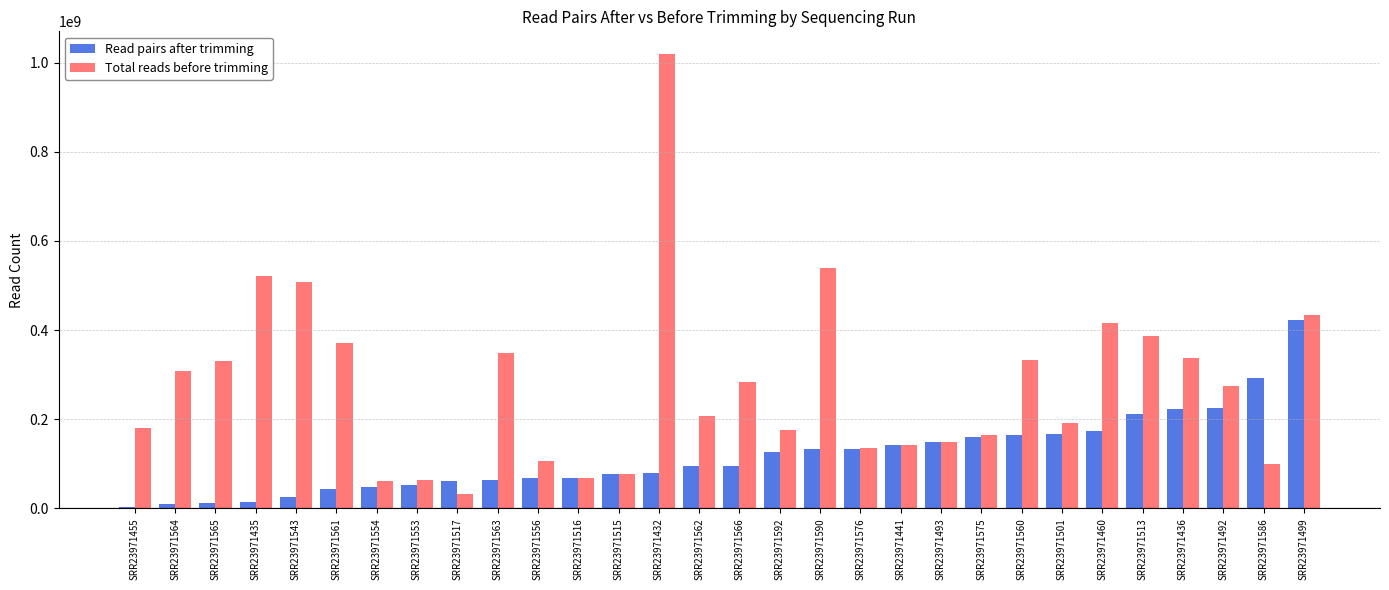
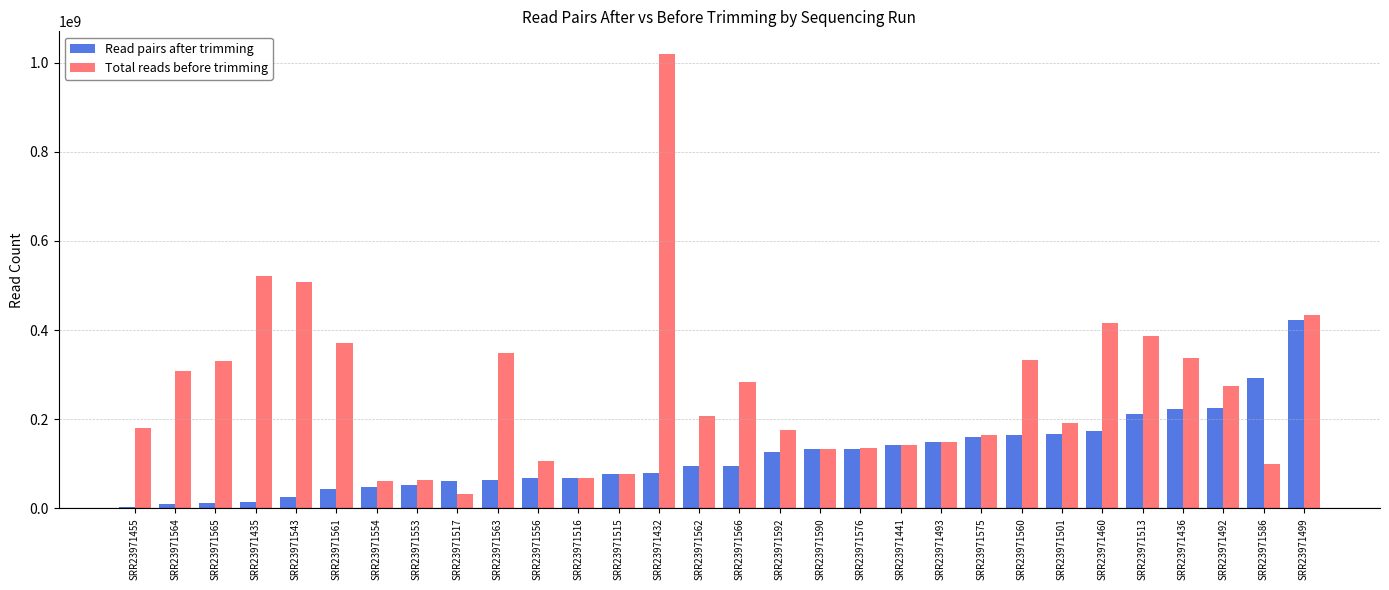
  {
    "Read pairs after trimming": {
      "SRR23971564": 10000000,
      "SRR23971565": 10000000,
      "SRR23971435": 10000000,
      "SRR23971543": 30000000,
      "SRR23971561": 40000000,
      "SRR23971554": 50000000,
      "SRR23971553": 50000000,
      "SRR23971517": 60000000,
      "SRR23971563": 60000000,
      "SRR23971556": 70000000,
      "SRR23971516": 70000000,
      "SRR23971515": 80000000,
      "SRR23971432": 80000000,
      "SRR23971562": 90000000,
      "SRR23971566": 100000000,
      "SRR23971592": 130000000,
      "SRR23971590": 130000000,
      "SRR23971576": 130000000,
      "SRR23971441": 140000000,
      "SRR23971493": 150000000,
      "SRR23971575": 160000000,
      "SRR23971560": 170000000,
      "SRR23971501": 170000000,
      "SRR23971460": 170000000,
      "SRR23971513": 210000000,
      "SRR23971436": 220000000,
      "SRR23971492": 230000000,
      "SRR23971586": 290000000,
      "SRR23971499": 420000000
    },
    "Total reads before trimming": {
      "SRR23971455": 180000000,
      "SRR23971564": 310000000,
      "SRR23971565": 330000000,
      "SRR23971435": 520000000,
      "SRR23971543": 510000000,
      "SRR23971561": 370000000,
      "SRR23971554": 60000000,
      "SRR23971553": 60000000,
      "SRR23971517": 30000000,
      "SRR23971563": 350000000,
      "SRR23971556": 110000000,
      "SRR23971516": 70000000,
      "SRR23971515": 80000000,
      "SRR23971432": 1020000000,
      "SRR23971562": 210000000,
      "SRR23971566": 280000000,
      "SRR23971592": 170000000,
-     "SRR23971590": 540000000,
+     "SRR23971590": 130000000,
      "SRR23971576": 140000000,
      "SRR23971441": 140000000,
      "SRR23971493": 150000000,
      "SRR23971575": 160000000,
      "SRR23971560": 330000000,
      "SRR23971501": 190000000,
      "SRR23971460": 420000000,
      "SRR23971513": 390000000,
      "SRR23971436": 340000000,
      "SRR23971492": 270000000,
      "SRR23971586": 100000000,
      "SRR23971499": 430000000
    }
  }
